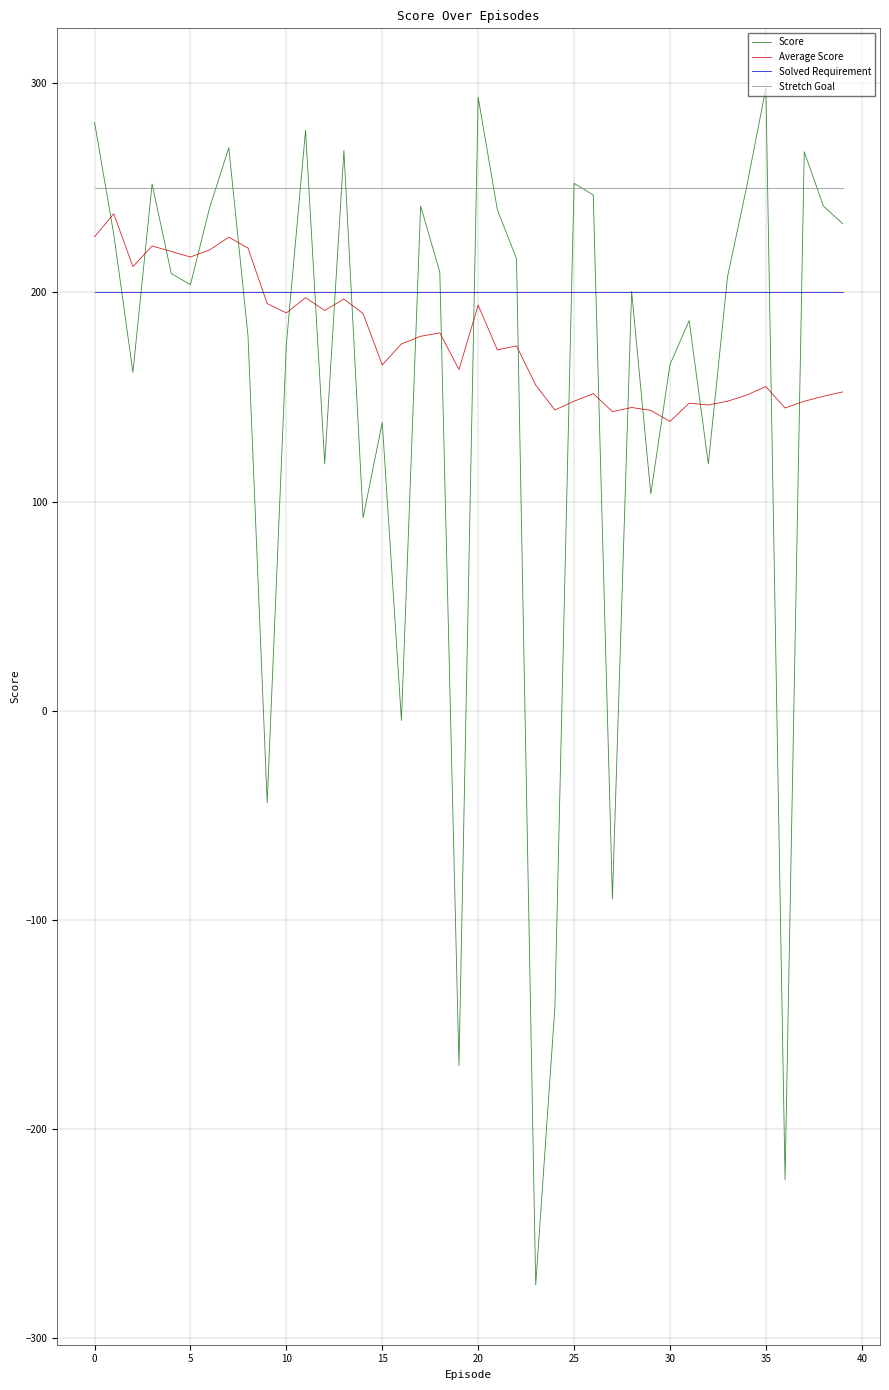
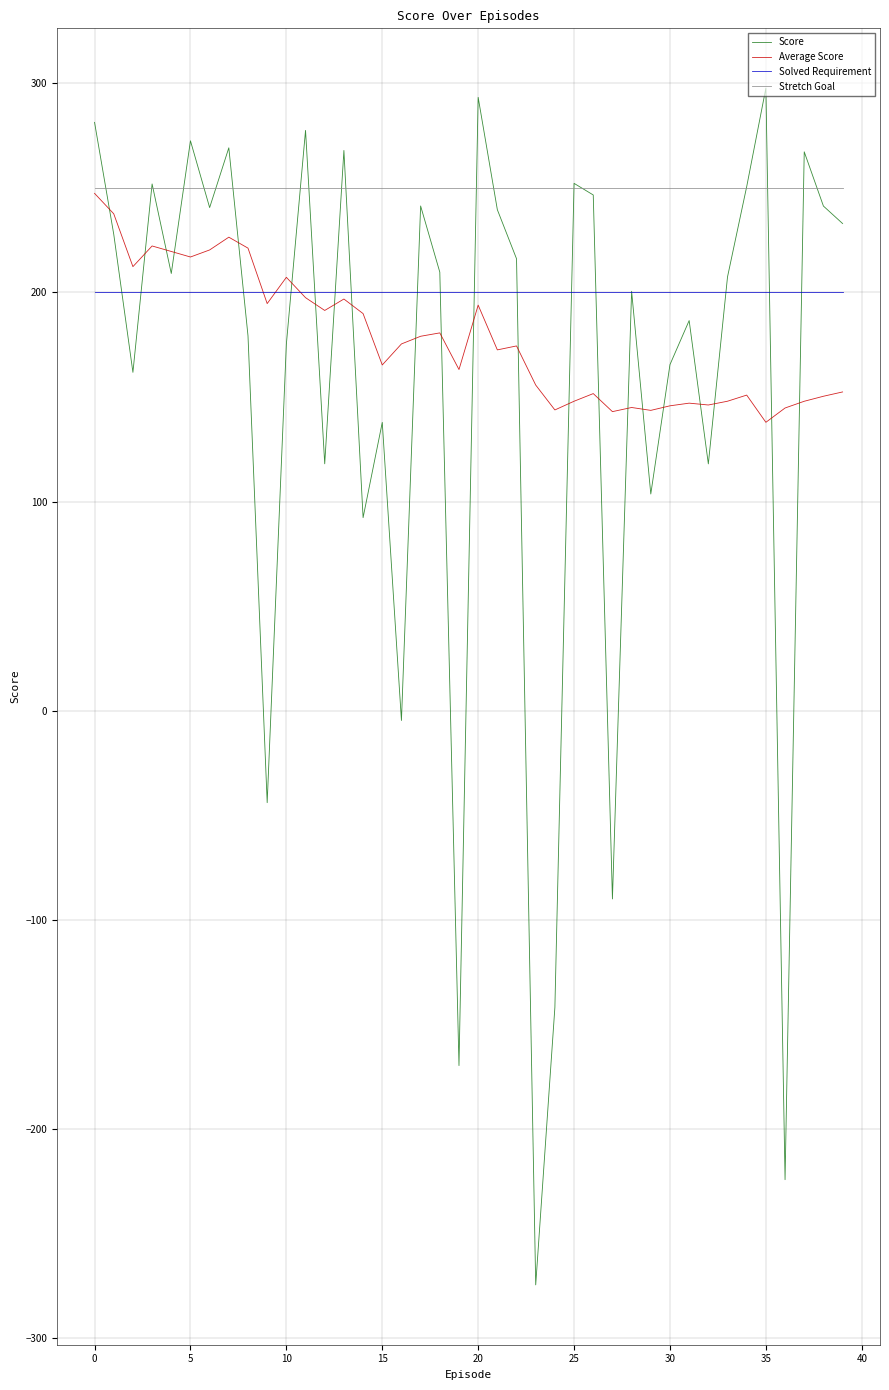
  {
    "Score": {
      "0": 281,
-     "5": 204,
+     "5": 273,
      "10": 175,
      "15": 138,
      "20": 293,
      "25": 252,
      "30": 166
    },
    "Average Score": {
-     "0": 227,
+     "0": 247,
      "5": 217,
-     "10": 190,
+     "10": 207,
      "15": 165,
      "20": 194,
      "25": 148,
-     "30": 138,
-     "35": 155
+     "30": 146,
+     "35": 138
    },
    "Solved Requirement": {
      "0": 200,
      "5": 200,
      "10": 200,
      "15": 200,
      "20": 200,
      "25": 200,
      "30": 200,
      "35": 200
    },
    "Stretch Goal": {
      "0": 250,
      "5": 250,
      "10": 250,
      "15": 250,
      "20": 250,
      "25": 250,
      "30": 250,
      "35": 250
    }
  }
